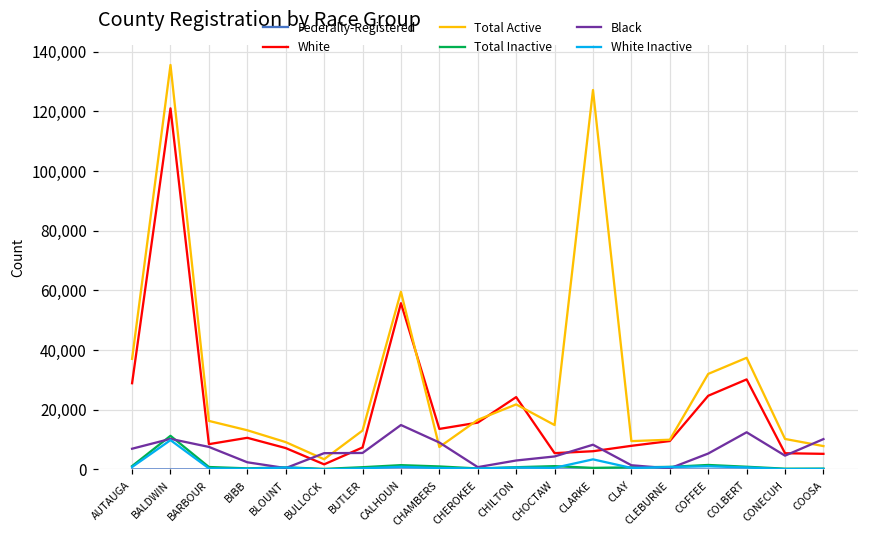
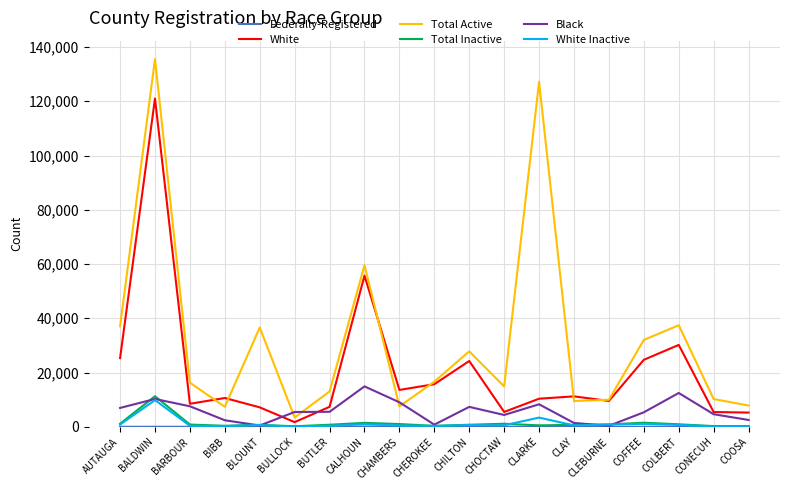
  {
    "Federally-Registered": {
      "BALDWIN": "0",
      "COFFEE": "0"
    },
    "White": {
-     "AUTAUGA": "29,000",
+     "AUTAUGA": "25,000",
      "BALDWIN": "121,000",
      "BIBB": "11,000",
      "BLOUNT": "7,000",
      "BULLOCK": "2,000",
      "BUTLER": "7,000",
      "CALHOUN": "56,000",
      "CHAMBERS": "14,000",
      "CHILTON": "24,000",
      "CHOCTAW": "5,000",
-     "CLARKE": "6,000",
-     "CLAY": "8,000",
+     "CLARKE": "10,000",
+     "CLAY": "11,000",
      "COFFEE": "25,000",
      "COLBERT": "30,000",
      "COOSA": "5,000"
    },
    "Total Active": {
      "AUTAUGA": "37,000",
      "BALDWIN": "136,000",
      "BARBOUR": "16,000",
-     "BIBB": "13,000",
-     "BLOUNT": "9,000",
+     "BIBB": "7,000",
+     "BLOUNT": "37,000",
      "BULLOCK": "3,000",
      "BUTLER": "13,000",
      "CALHOUN": "60,000",
      "CHAMBERS": "8,000",
-     "CHILTON": "22,000",
+     "CHILTON": "28,000",
      "CHOCTAW": "15,000",
      "CLARKE": "127,000",
      "CLAY": "9,000",
      "COFFEE": "32,000",
      "COLBERT": "37,000",
      "CONECUH": "10,000",
      "COOSA": "8,000"
    },
    "Total Inactive": {
      "BALDWIN": "11,000"
    },
    "Black": {
      "AUTAUGA": "7,000",
      "BIBB": "2,000",
      "BULLOCK": "5,000",
      "BUTLER": "6,000",
      "CALHOUN": "15,000",
      "CHAMBERS": "9,000",
-     "CHILTON": "3,000",
+     "CHILTON": "7,000",
      "CHOCTAW": "4,000",
      "CLARKE": "8,000",
      "COFFEE": "5,000",
      "COLBERT": "12,000",
-     "COOSA": "10,000"
+     "COOSA": "3,000"
    },
    "White Inactive": {
      "CLARKE": "3,000"
    }
  }
